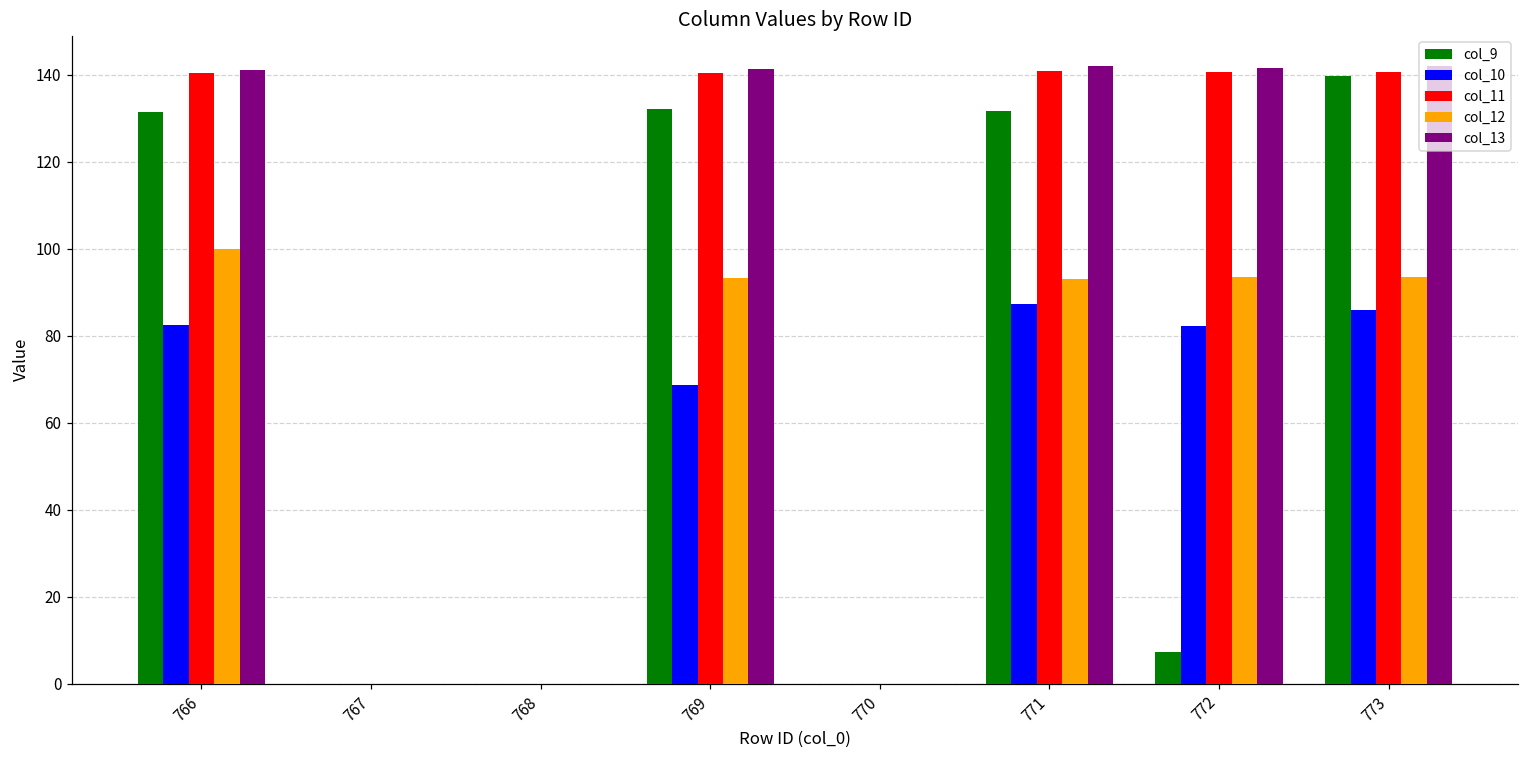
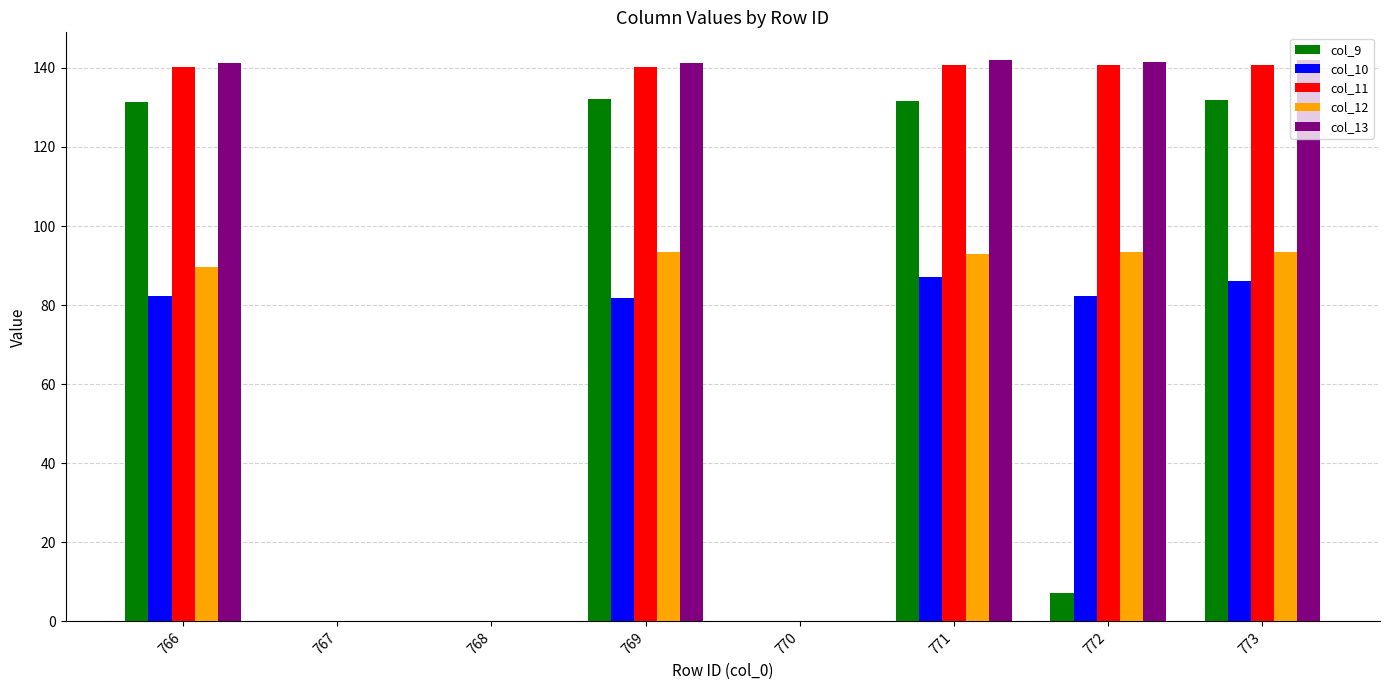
  {
    "col_9": {
      "766": 131,
      "767": 0,
      "768": 0,
      "769": 132,
      "770": 0,
      "771": 132,
      "772": 7,
-     "773": 140
+     "773": 132
    },
    "col_10": {
      "766": 82,
      "767": 0,
      "768": 0,
-     "769": 69,
+     "769": 82,
      "770": 0,
      "771": 87,
      "772": 82,
      "773": 86
    },
    "col_11": {
      "766": 140,
      "767": 0,
      "768": 0,
      "769": 140,
      "770": 0,
      "771": 141,
      "772": 141,
      "773": 141
    },
    "col_12": {
-     "766": 100,
+     "766": 90,
      "767": 0,
      "768": 0,
      "769": 93,
      "770": 0,
      "771": 93,
      "772": 93,
      "773": 94
    },
    "col_13": {
      "766": 141,
      "767": 0,
      "768": 0,
      "769": 141,
      "770": 0,
      "771": 142,
      "772": 142
    }
  }
